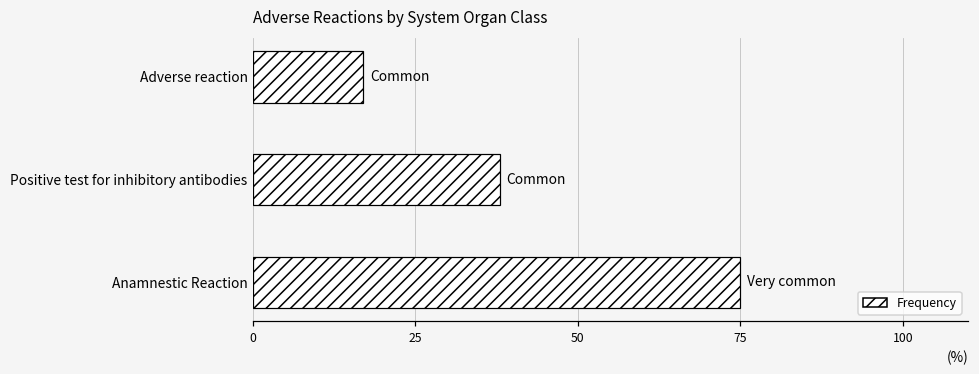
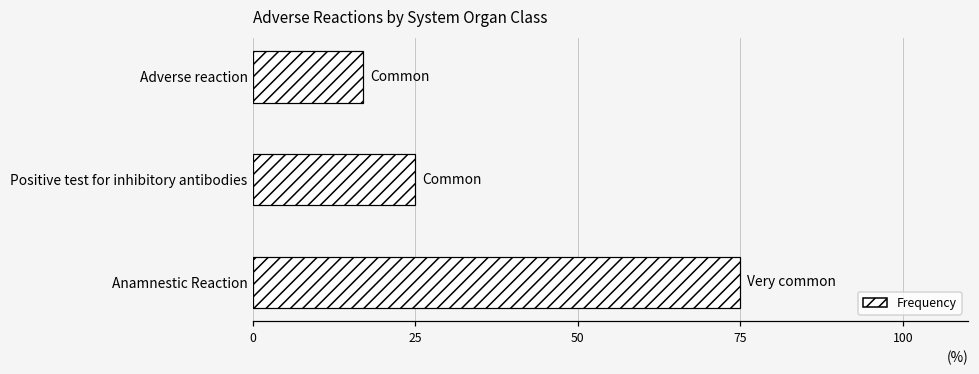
  {
    "Adverse reaction": 17,
-   "Positive test for inhibitory antibodies": 38,
+   "Positive test for inhibitory antibodies": 25,
    "Anamnestic Reaction": 75
  }
